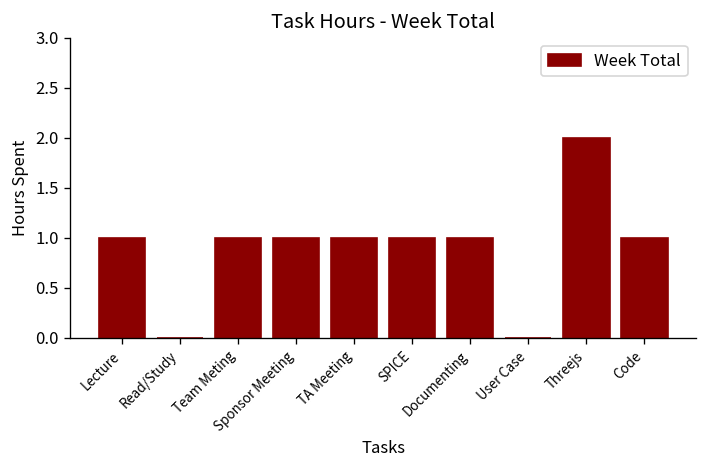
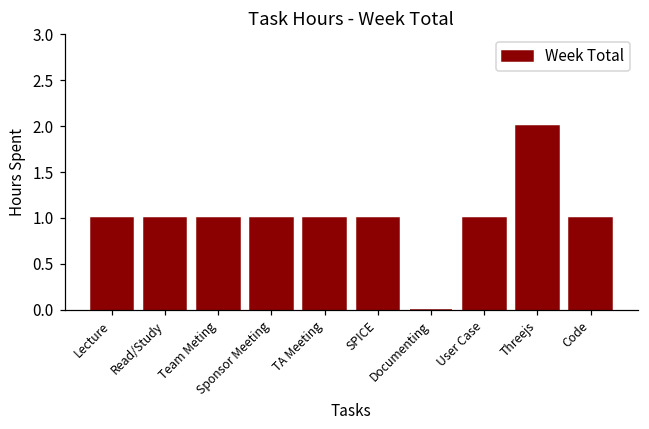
  {
    "Lecture": 1,
-   "Read/Study": 0,
+   "Read/Study": 1,
    "Team Meting": 1,
    "Sponsor Meeting": 1,
    "TA Meeting": 1,
    "SPICE": 1,
-   "Documenting": 1,
-   "User Case": 0,
+   "Documenting": 0,
+   "User Case": 1,
    "Threejs": 2,
    "Code": 1
  }
